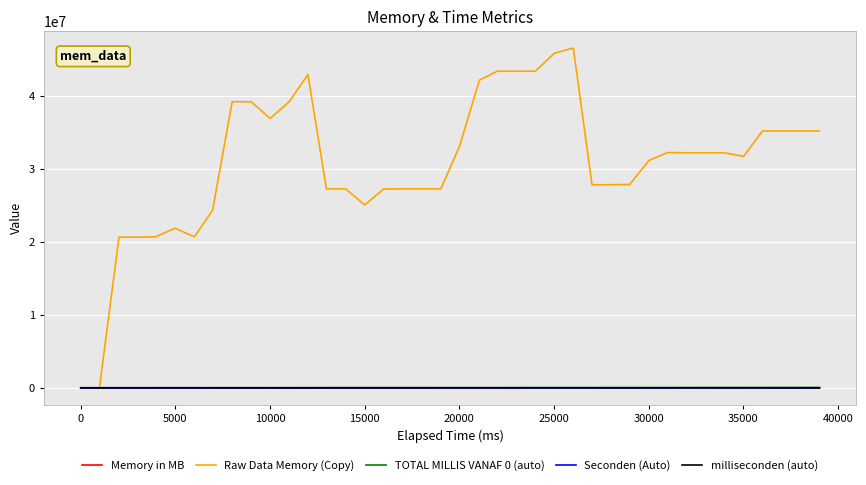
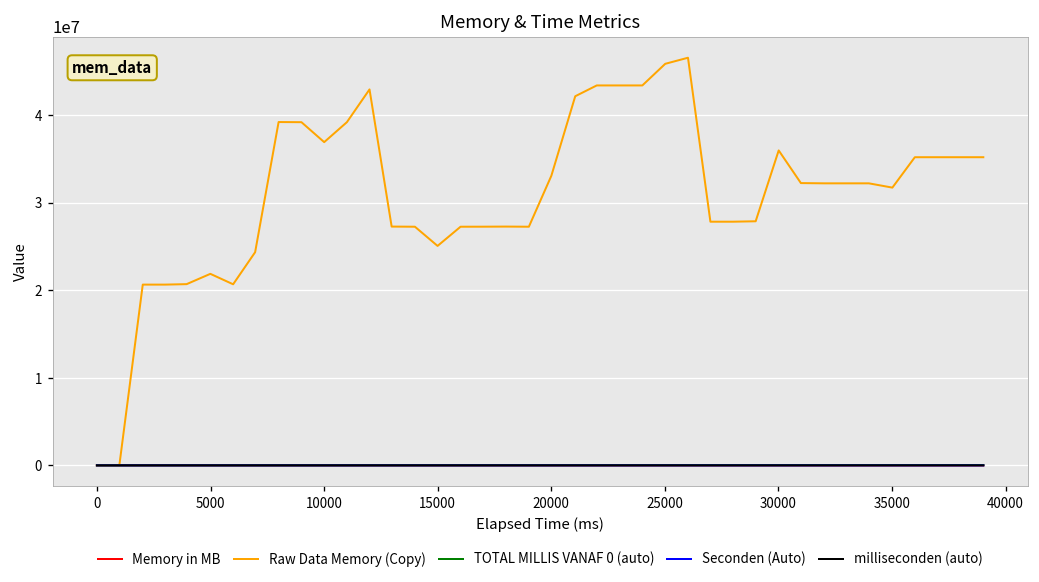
  {
    "milliseconden (auto)": {
      "5000": 0,
      "10000": 0,
      "15000": 0,
      "20000": 0,
      "25000": 0,
      "30000": 0,
      "35000": 0
    },
    "Raw Data Memory (Copy)": {
      "5000": 22000000,
      "10000": 37000000,
      "15000": 25000000,
      "20000": 33000000,
      "25000": 46000000,
-     "30000": 31000000,
+     "30000": 36000000,
      "35000": 32000000
    }
  }
